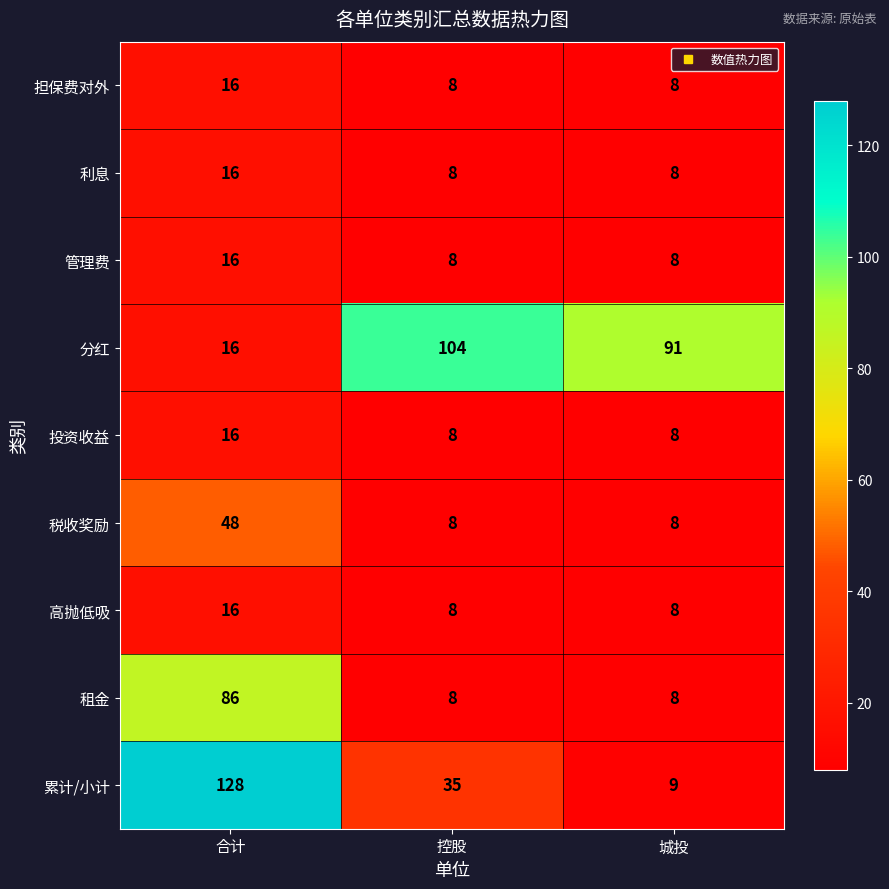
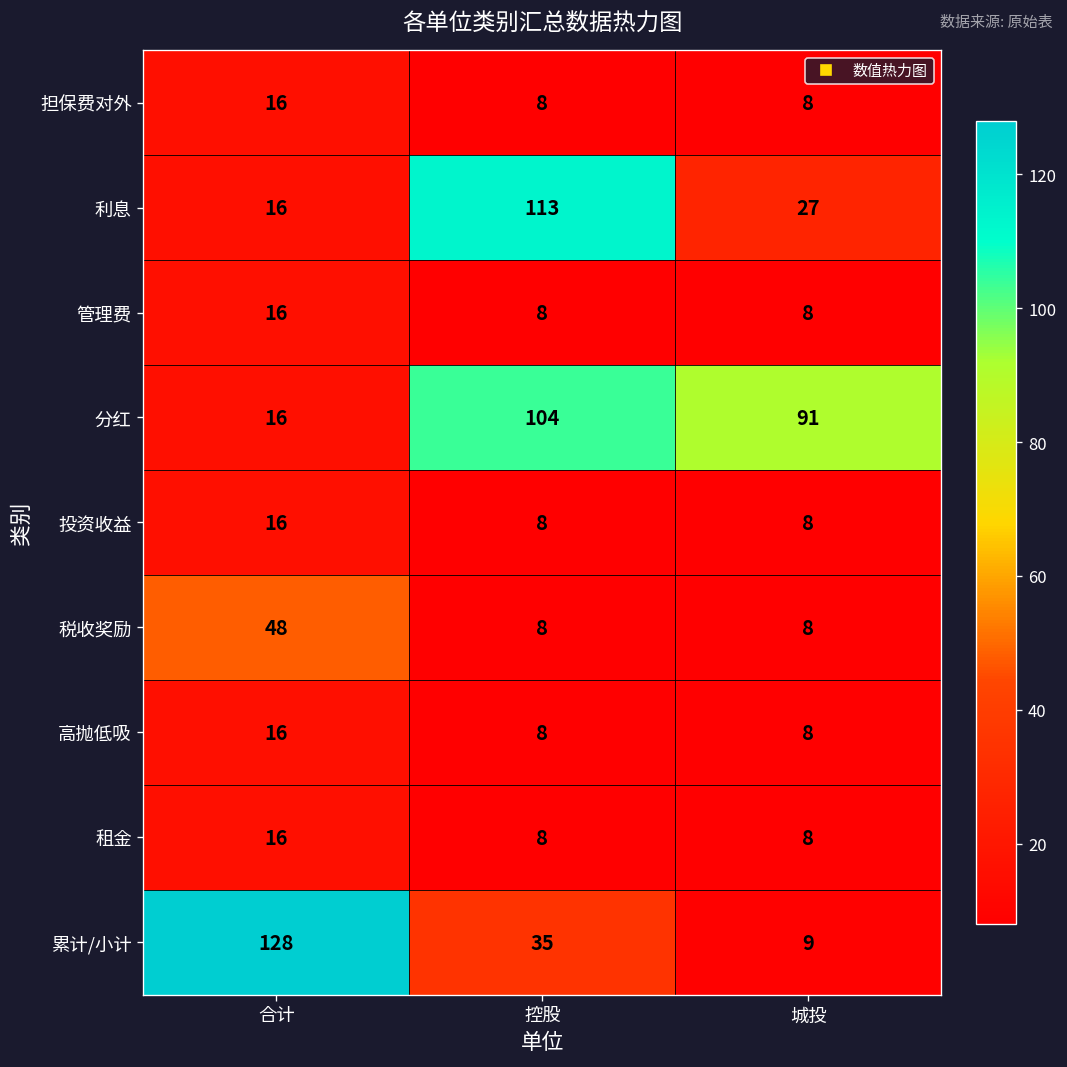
  {
    "担保费对外": {
      "合计": 16,
      "控股": 8,
      "城投": 8
    },
    "利息": {
      "合计": 16,
-     "控股": 8,
-     "城投": 8
+     "控股": 113,
+     "城投": 27
    },
    "管理费": {
      "合计": 16,
      "控股": 8,
      "城投": 8
    },
    "分红": {
      "合计": 16,
      "控股": 104,
      "城投": 91
    },
    "投资收益": {
      "合计": 16,
      "控股": 8,
      "城投": 8
    },
    "税收奖励": {
      "合计": 48,
      "控股": 8,
      "城投": 8
    },
    "高抛低吸": {
      "合计": 16,
      "控股": 8,
      "城投": 8
    },
    "租金": {
-     "合计": 86,
+     "合计": 16,
      "控股": 8,
      "城投": 8
    },
    "累计/小计": {
      "合计": 128,
      "控股": 35,
      "城投": 9
    }
  }
